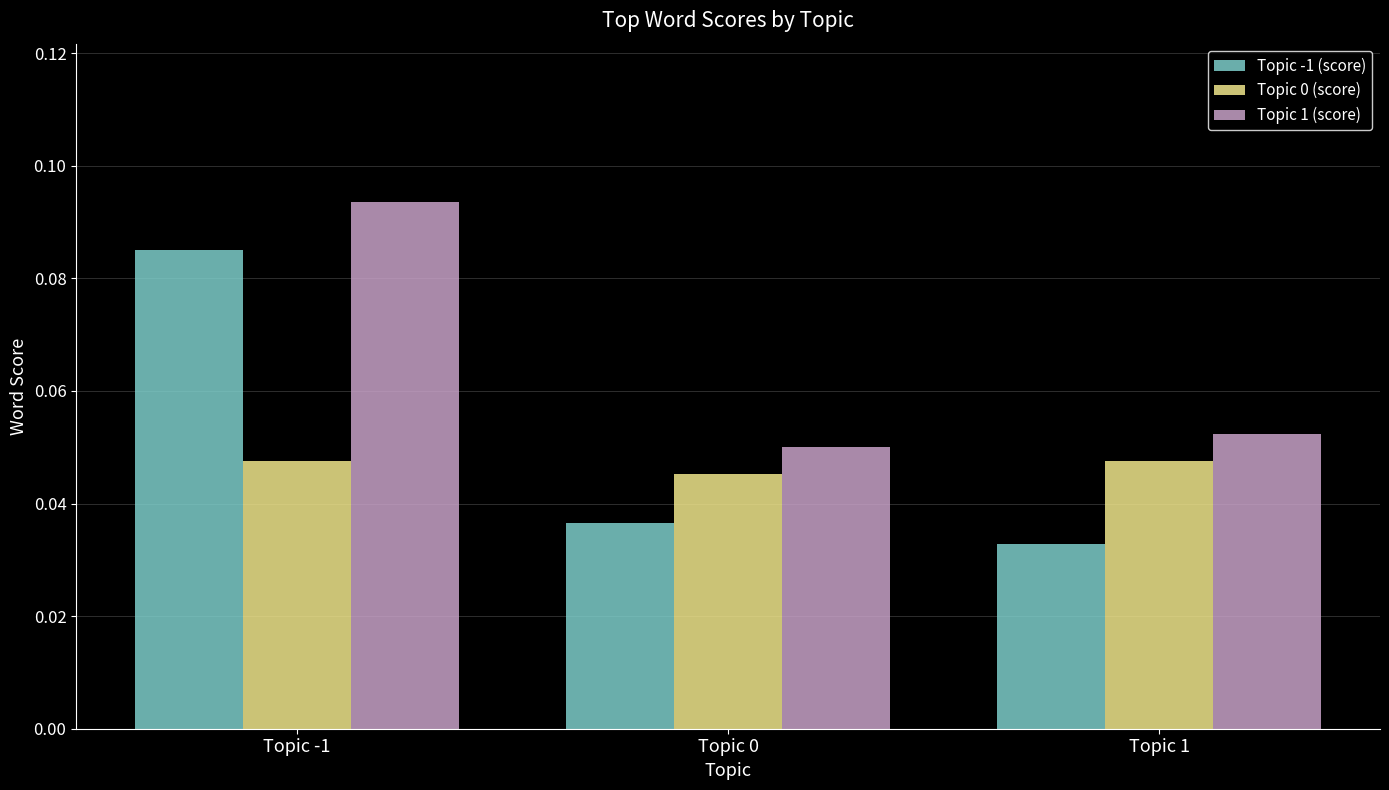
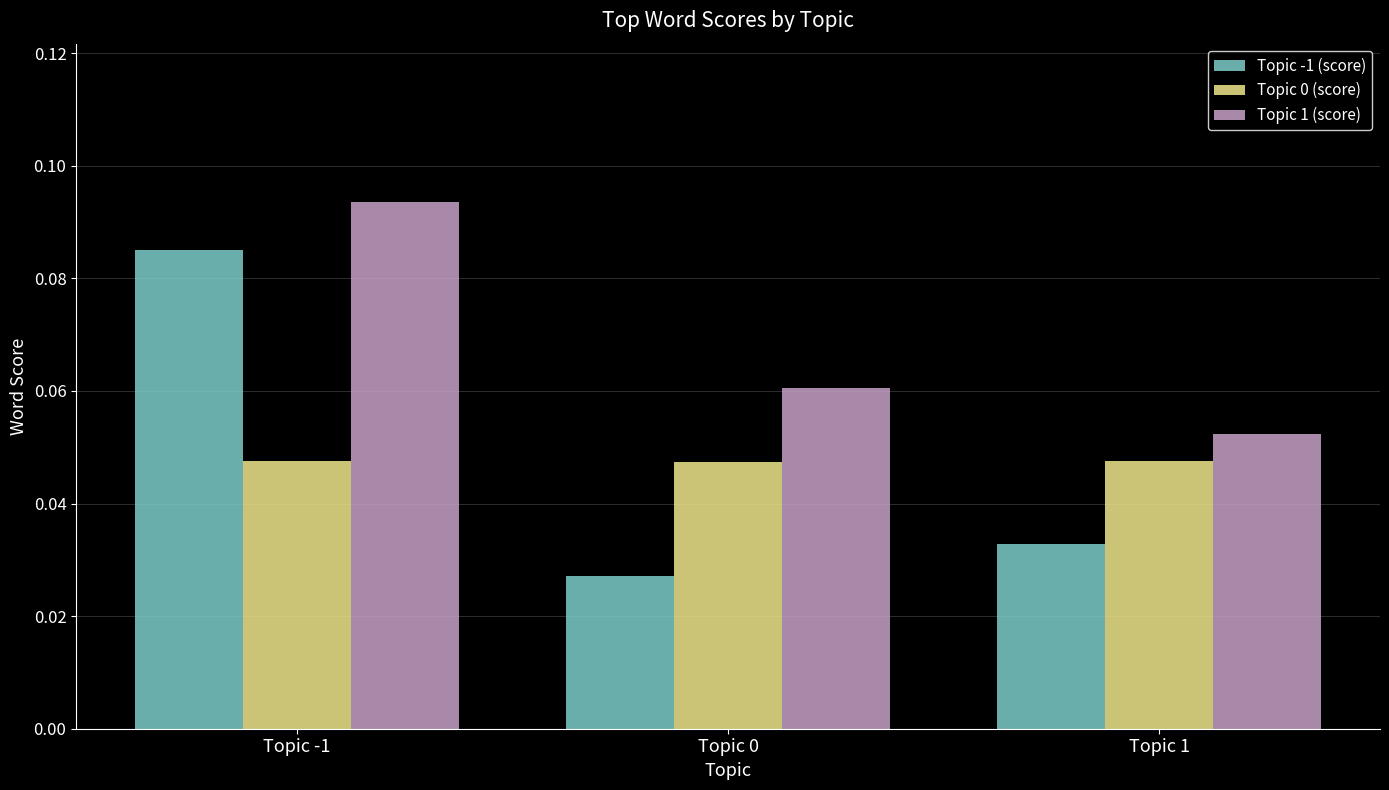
  {
    "Topic -1 (score)": {
      "Topic -1": 0.085,
-     "Topic 0": 0.037,
+     "Topic 0": 0.027,
      "Topic 1": 0.033
    },
    "Topic 0 (score)": {
      "Topic -1": 0.048,
-     "Topic 0": 0.045,
+     "Topic 0": 0.047,
      "Topic 1": 0.048
    },
    "Topic 1 (score)": {
      "Topic -1": 0.094,
-     "Topic 0": 0.050,
+     "Topic 0": 0.061,
      "Topic 1": 0.052
    }
  }
